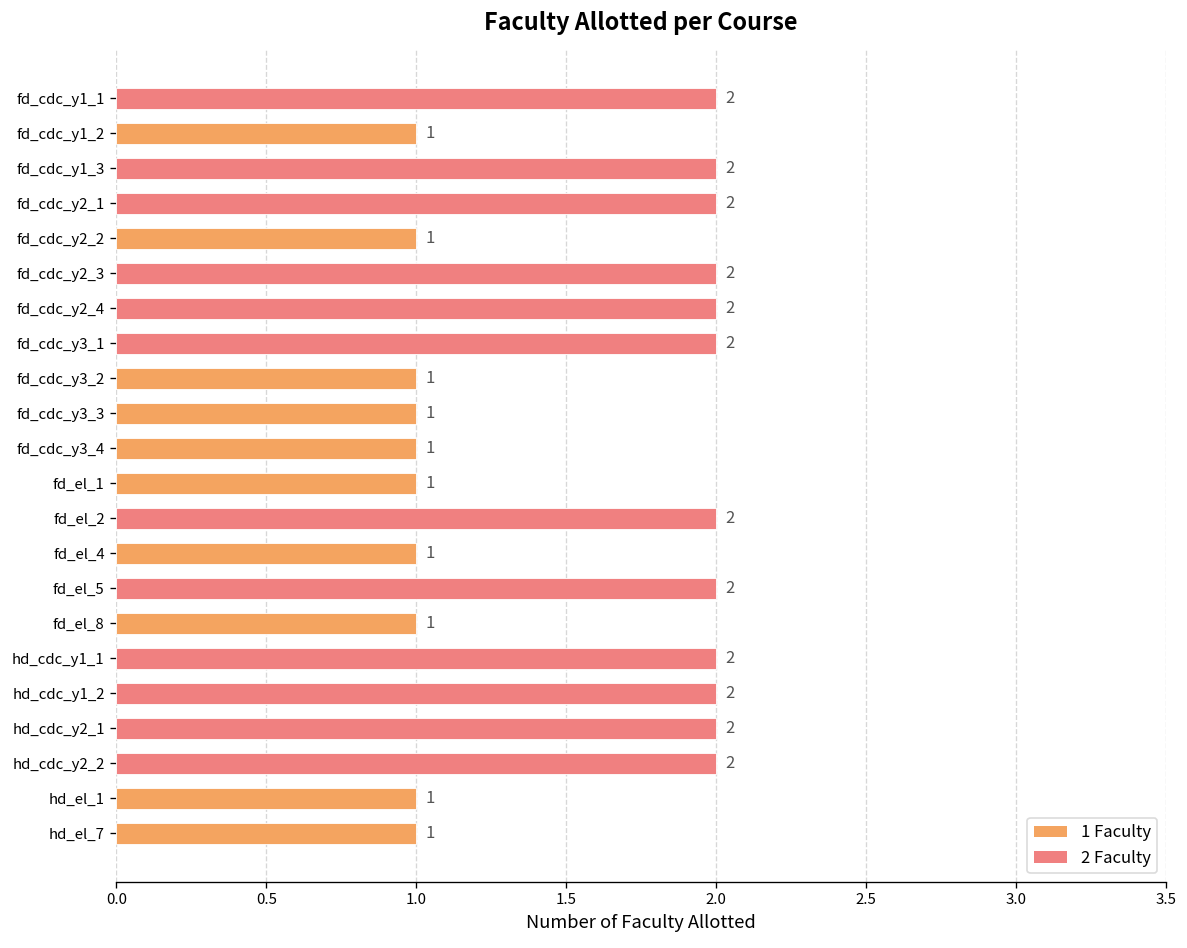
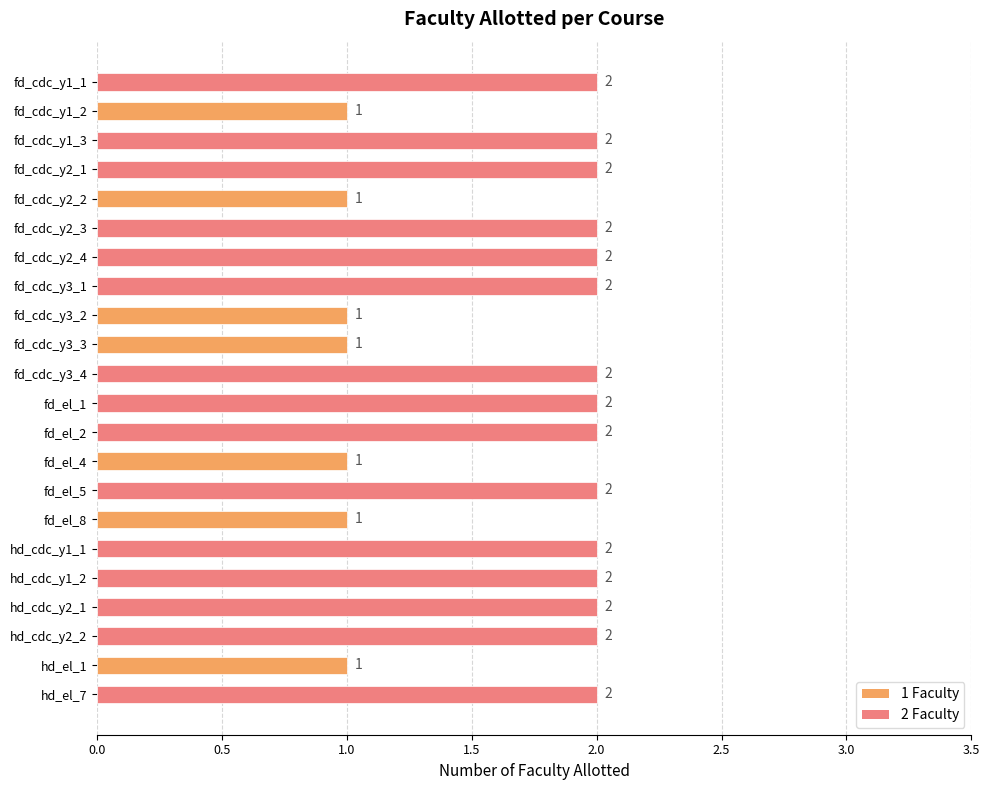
  {
    "fd_cdc_y1_1": 2,
    "fd_cdc_y1_2": 1,
    "fd_cdc_y1_3": 2,
    "fd_cdc_y2_1": 2,
    "fd_cdc_y2_2": 1,
    "fd_cdc_y2_3": 2,
    "fd_cdc_y2_4": 2,
    "fd_cdc_y3_1": 2,
    "fd_cdc_y3_2": 1,
    "fd_cdc_y3_3": 1,
-   "fd_cdc_y3_4": 1,
-   "fd_el_1": 1,
+   "fd_cdc_y3_4": 2,
+   "fd_el_1": 2,
    "fd_el_2": 2,
    "fd_el_4": 1,
    "fd_el_5": 2,
    "fd_el_8": 1,
    "hd_cdc_y1_1": 2,
    "hd_cdc_y1_2": 2,
    "hd_cdc_y2_1": 2,
    "hd_cdc_y2_2": 2,
    "hd_el_1": 1,
-   "hd_el_7": 1
+   "hd_el_7": 2
  }
